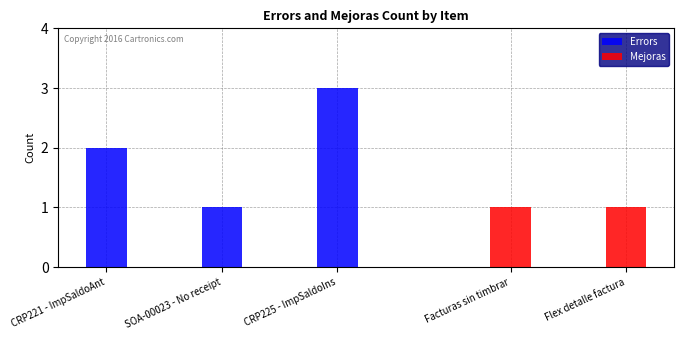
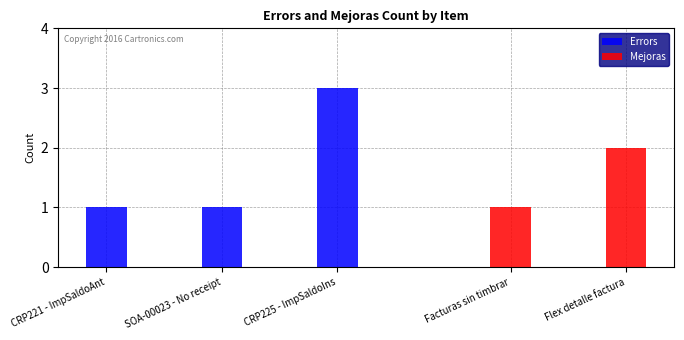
  {
    "Errors": {
-     "CRP221 - ImpSaldoAnt": 2,
+     "CRP221 - ImpSaldoAnt": 1,
      "SOA-00023 - No receipt": 1,
      "CRP225 - ImpSaldoIns": 3
    },
    "Mejoras": {
      "Facturas sin timbrar": 1,
-     "Flex detalle factura": 1
+     "Flex detalle factura": 2
    }
  }
